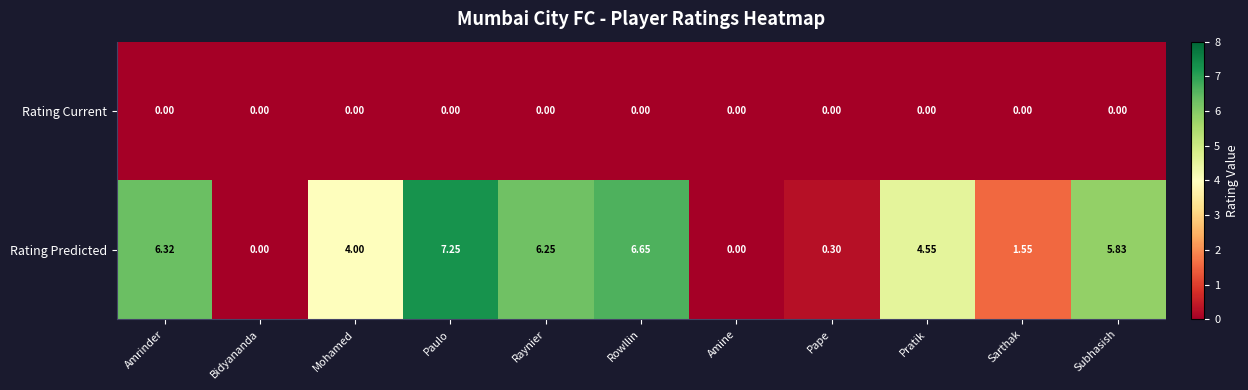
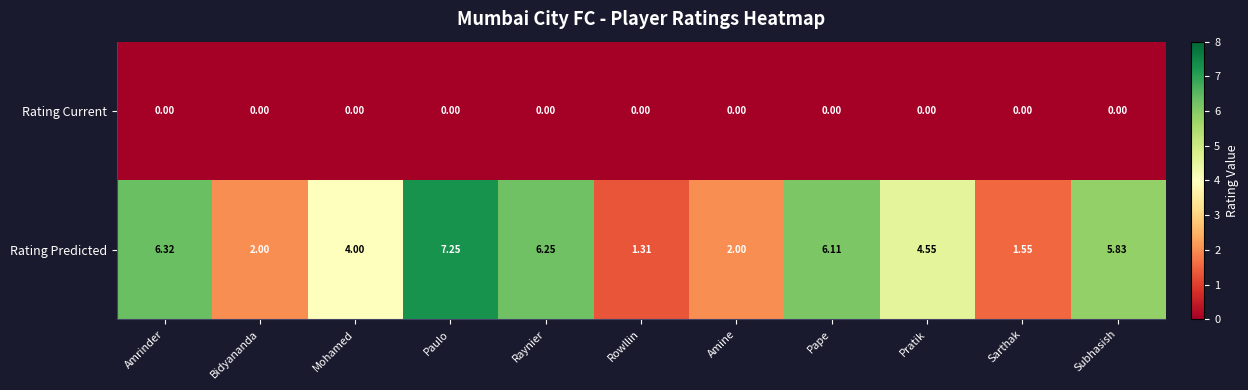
  {
    "Rating Current": {
      "Amrinder": 0.00,
      "Bidyananda": 0.00,
      "Mohamed": 0.00,
      "Paulo": 0.00,
      "Raynier": 0.00,
      "Rowllin": 0.00,
      "Amine": 0.00,
      "Pape": 0.00,
      "Pratik": 0.00,
      "Sarthak": 0.00,
      "Subhasish": 0.00
    },
    "Rating Predicted": {
      "Amrinder": 6.32,
-     "Bidyananda": 0.00,
+     "Bidyananda": 2.00,
      "Mohamed": 4.00,
      "Paulo": 7.25,
      "Raynier": 6.25,
-     "Rowllin": 6.65,
-     "Amine": 0.00,
-     "Pape": 0.30,
+     "Rowllin": 1.31,
+     "Amine": 2.00,
+     "Pape": 6.11,
      "Pratik": 4.55,
      "Sarthak": 1.55,
      "Subhasish": 5.83
    }
  }
